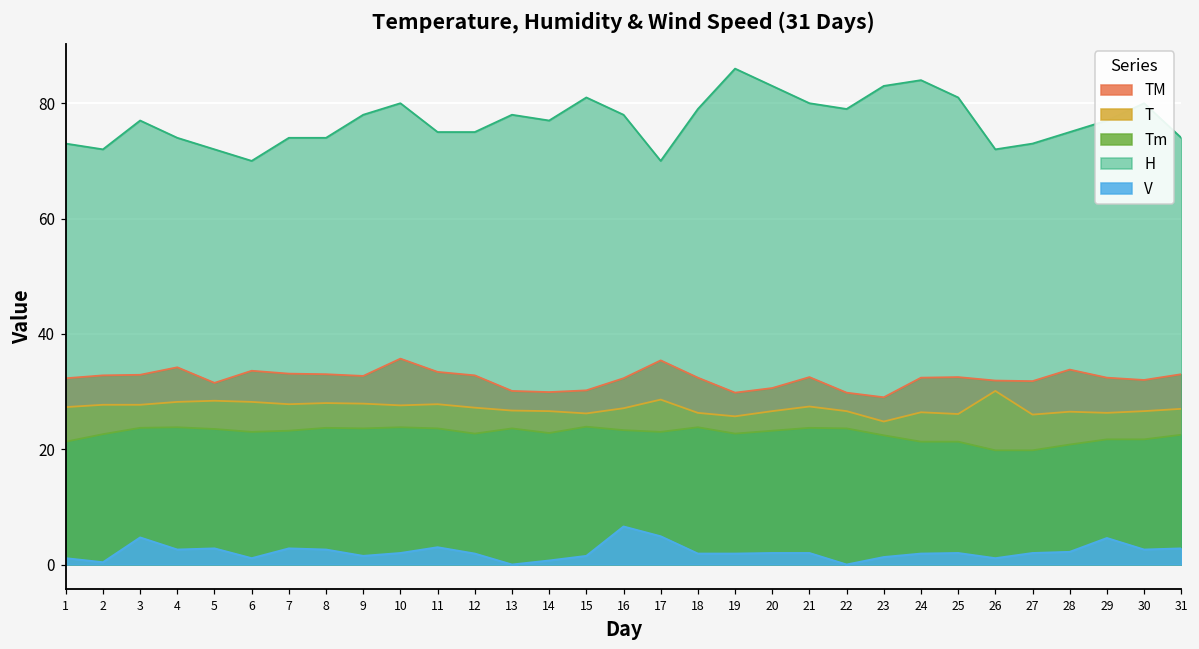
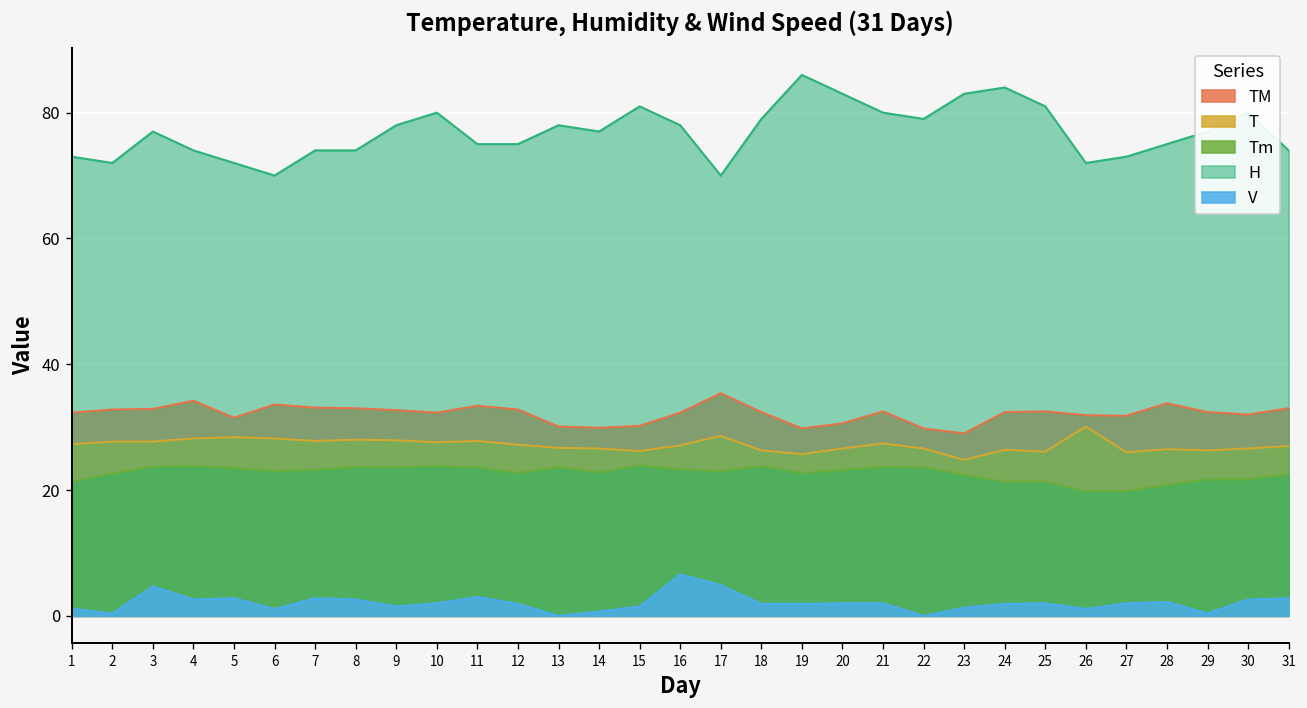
  {
    "TM": {
      "1": 32,
      "2": 33,
      "3": 33,
      "4": 34,
      "5": 32,
      "6": 34,
      "7": 33,
      "8": 33,
      "9": 33,
-     "10": 36,
+     "10": 32,
      "11": 33,
      "12": 33,
      "13": 30,
      "14": 30,
      "15": 30,
      "16": 32,
      "17": 35,
      "18": 32,
      "19": 30,
      "20": 31,
      "21": 33,
      "22": 30,
      "23": 29,
      "24": 32,
      "25": 33,
      "26": 32,
      "27": 32,
      "28": 34,
      "29": 32,
      "30": 32,
      "31": 33
    },
    "T": {
      "1": 27,
      "2": 28,
      "3": 28,
      "4": 28,
      "5": 28,
      "6": 28,
      "7": 28,
      "8": 28,
      "9": 28,
      "10": 28,
      "11": 28,
      "12": 27,
      "13": 27,
      "14": 27,
      "15": 26,
      "16": 27,
      "17": 29,
      "18": 26,
      "19": 26,
      "20": 27,
      "21": 27,
      "22": 27,
      "23": 25,
      "24": 26,
      "25": 26,
      "26": 30,
      "27": 26,
      "28": 27,
      "29": 26,
      "30": 27,
      "31": 27
    },
    "Tm": {
      "1": 21,
      "2": 23,
      "3": 24,
      "4": 24,
      "5": 24,
      "6": 23,
      "7": 23,
      "8": 24,
      "9": 24,
      "10": 24,
      "11": 24,
      "12": 23,
      "13": 24,
      "14": 23,
      "15": 24,
      "16": 23,
      "17": 23,
      "18": 24,
      "19": 23,
      "20": 23,
      "21": 24,
      "22": 24,
      "23": 22,
      "24": 21,
      "25": 21,
      "26": 20,
      "27": 20,
      "28": 21,
      "29": 22,
      "30": 22,
      "31": 23
    },
    "H": {
      "1": 73,
      "2": 72,
      "3": 77,
      "4": 74,
      "5": 72,
      "6": 70,
      "7": 74,
      "8": 74,
      "9": 78,
      "10": 80,
      "11": 75,
      "12": 75,
      "13": 78,
      "14": 77,
      "15": 81,
      "16": 78,
      "17": 70,
      "18": 79,
      "19": 86,
      "20": 83,
      "21": 80,
      "22": 79,
      "23": 83,
      "24": 84,
      "25": 81,
      "26": 72,
      "27": 73,
      "28": 75,
      "31": 74
    },
    "V": {
      "1": 1,
      "2": 0,
      "3": 5,
      "4": 3,
      "5": 3,
      "6": 1,
      "7": 3,
      "8": 3,
      "9": 2,
      "10": 2,
      "11": 3,
      "12": 2,
      "13": 0,
      "14": 1,
      "15": 2,
      "16": 7,
      "17": 5,
      "18": 2,
      "19": 2,
      "20": 2,
      "21": 2,
      "22": 0,
      "23": 1,
      "24": 2,
      "25": 2,
      "26": 1,
      "27": 2,
      "28": 2,
-     "29": 5,
+     "29": 0,
      "30": 3,
      "31": 3
    }
  }
